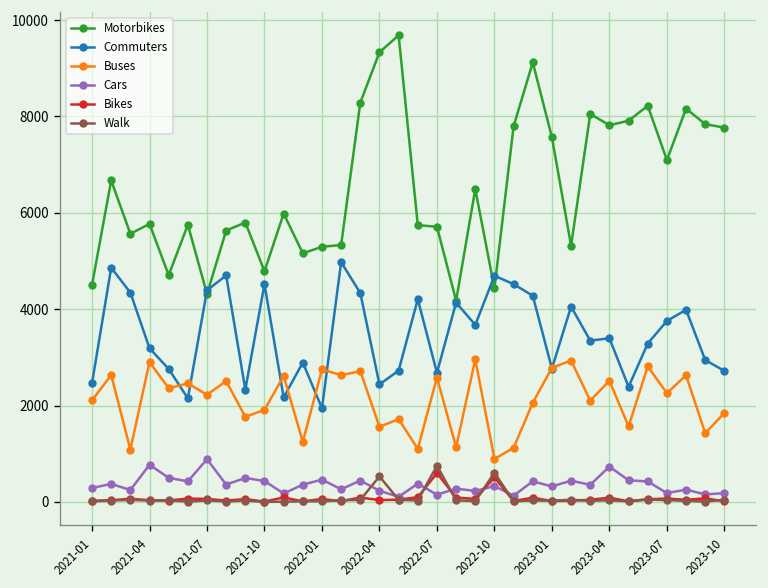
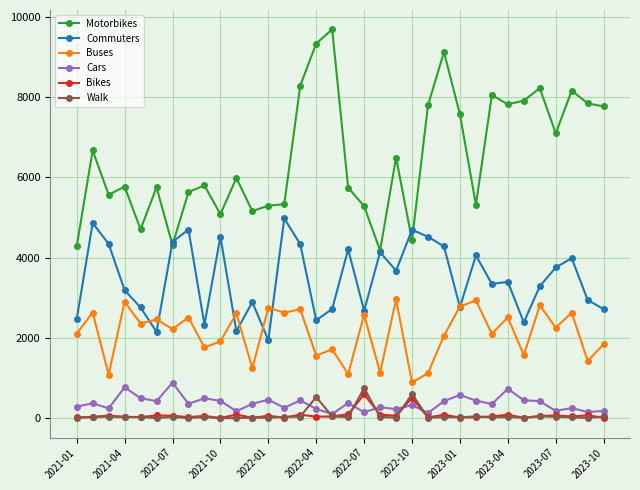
  {
    "Motorbikes": {
-     "2021-01": 4500,
+     "2021-01": 4300,
      "2021-04": 5800,
      "2021-07": 4300,
-     "2021-10": 4800,
+     "2021-10": 5100,
      "2022-01": 5300,
      "2022-04": 9300,
-     "2022-07": 5700,
+     "2022-07": 5300,
      "2022-10": 4400,
      "2023-01": 7600,
      "2023-04": 7800,
      "2023-07": 7100,
      "2023-10": 7800
    },
    "Commuters": {
      "2021-01": 2500,
      "2021-04": 3200,
      "2021-07": 4400,
      "2021-10": 4500,
      "2022-01": 1900,
      "2022-04": 2400,
      "2022-07": 2700,
      "2022-10": 4700,
      "2023-04": 3400,
      "2023-07": 3800,
      "2023-10": 2700
    },
    "Buses": {
      "2021-01": 2100,
      "2021-04": 2900,
      "2021-07": 2200,
      "2021-10": 1900,
      "2022-01": 2800,
      "2022-04": 1600,
      "2022-07": 2600,
      "2022-10": 900,
      "2023-04": 2500,
      "2023-07": 2300,
      "2023-10": 1800
    },
    "Cars": {
      "2021-01": 300,
      "2021-04": 800,
      "2021-07": 900,
      "2021-10": 400,
      "2022-01": 500,
      "2022-04": 200,
      "2022-07": 100,
      "2022-10": 300,
-     "2023-01": 300,
+     "2023-01": 600,
      "2023-04": 700,
      "2023-07": 200,
      "2023-10": 200
    },
    "Bikes": {
      "2022-04": 0,
      "2022-07": 600,
      "2022-10": 500
    },
    "Walk": {
      "2022-04": 500,
      "2022-07": 800,
      "2022-10": 600
    }
  }
